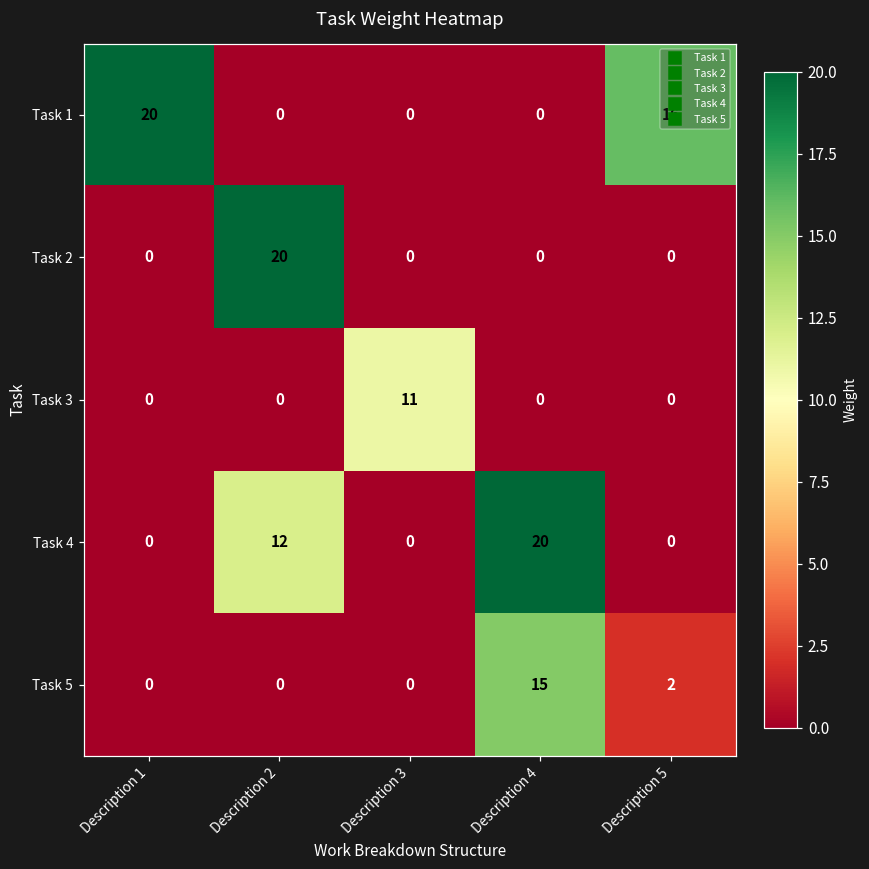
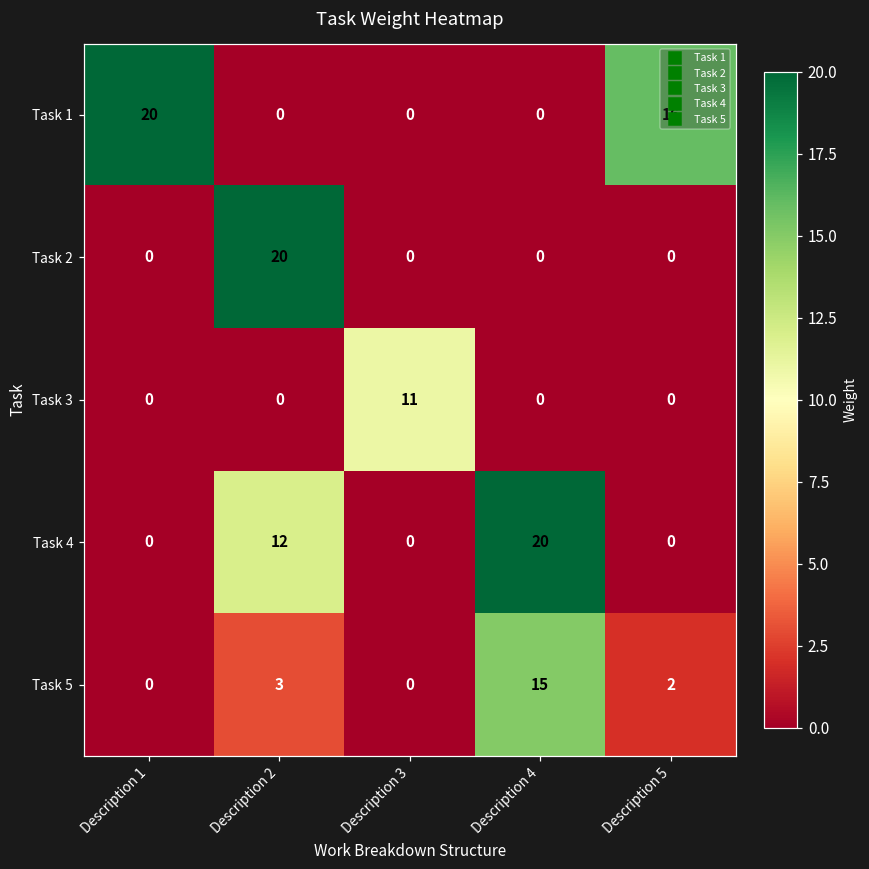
  {
    "Task 1": {
      "Description 1": 20,
      "Description 2": 0,
      "Description 3": 0,
      "Description 4": 0
    },
    "Task 2": {
      "Description 1": 0,
      "Description 2": 20,
      "Description 3": 0,
      "Description 4": 0,
      "Description 5": 0
    },
    "Task 3": {
      "Description 1": 0,
      "Description 2": 0,
      "Description 3": 11,
      "Description 4": 0,
      "Description 5": 0
    },
    "Task 4": {
      "Description 1": 0,
      "Description 2": 12,
      "Description 3": 0,
      "Description 4": 20,
      "Description 5": 0
    },
    "Task 5": {
      "Description 1": 0,
-     "Description 2": 0,
+     "Description 2": 3,
      "Description 3": 0,
      "Description 4": 15,
      "Description 5": 2
    }
  }
